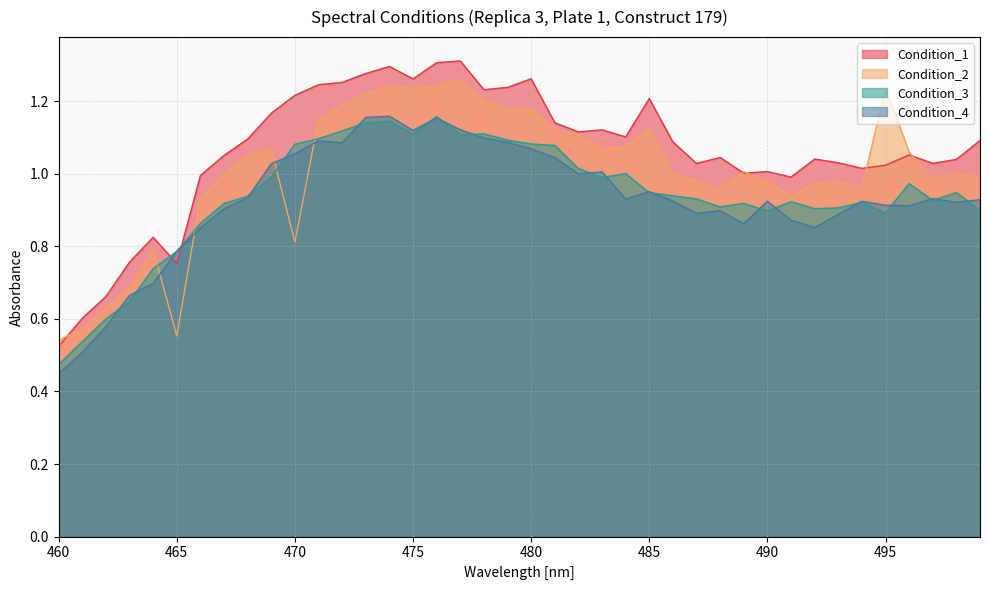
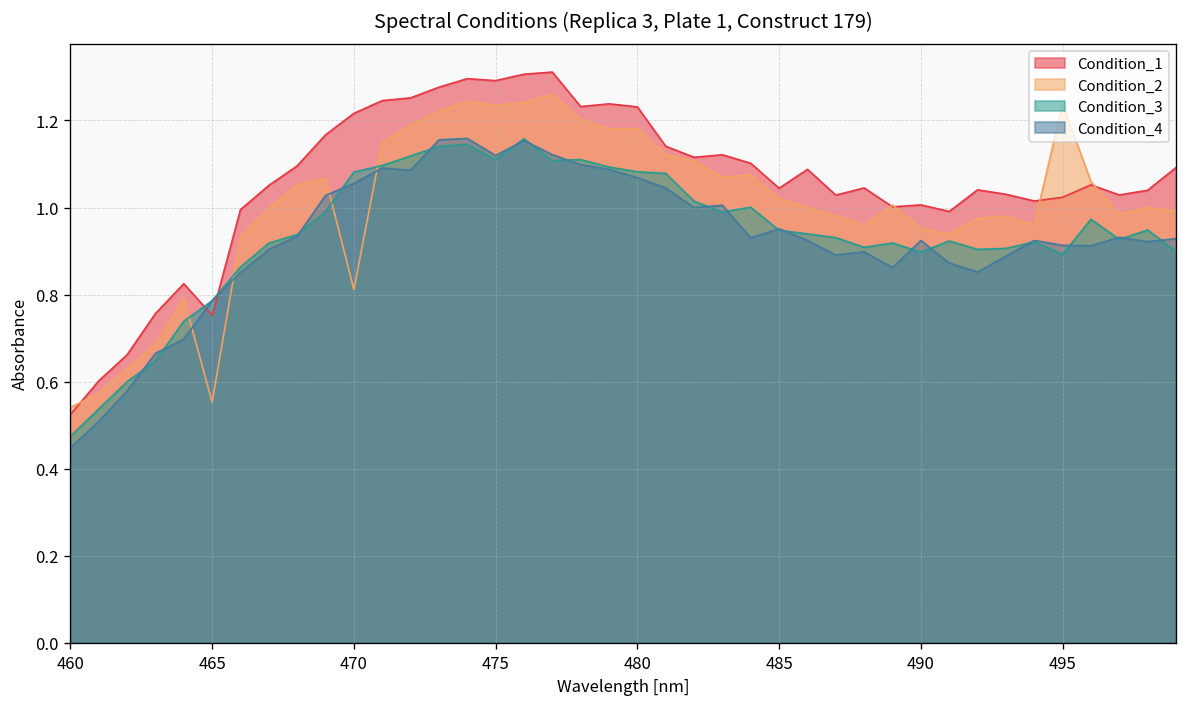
  {
    "Condition_1": {
      "460": 0.52,
      "465": 0.75,
      "470": 1.22,
-     "475": 1.26,
-     "480": 1.26,
-     "485": 1.21,
+     "475": 1.29,
+     "480": 1.23,
+     "485": 1.04,
      "490": 1.01,
      "495": 1.02
    },
    "Condition_2": {
      "460": 0.54,
      "465": 0.55,
      "470": 0.81,
      "475": 1.24,
      "480": 1.18,
-     "485": 1.13,
-     "490": 0.98
+     "485": 1.02,
+     "490": 0.95
    }
  }
